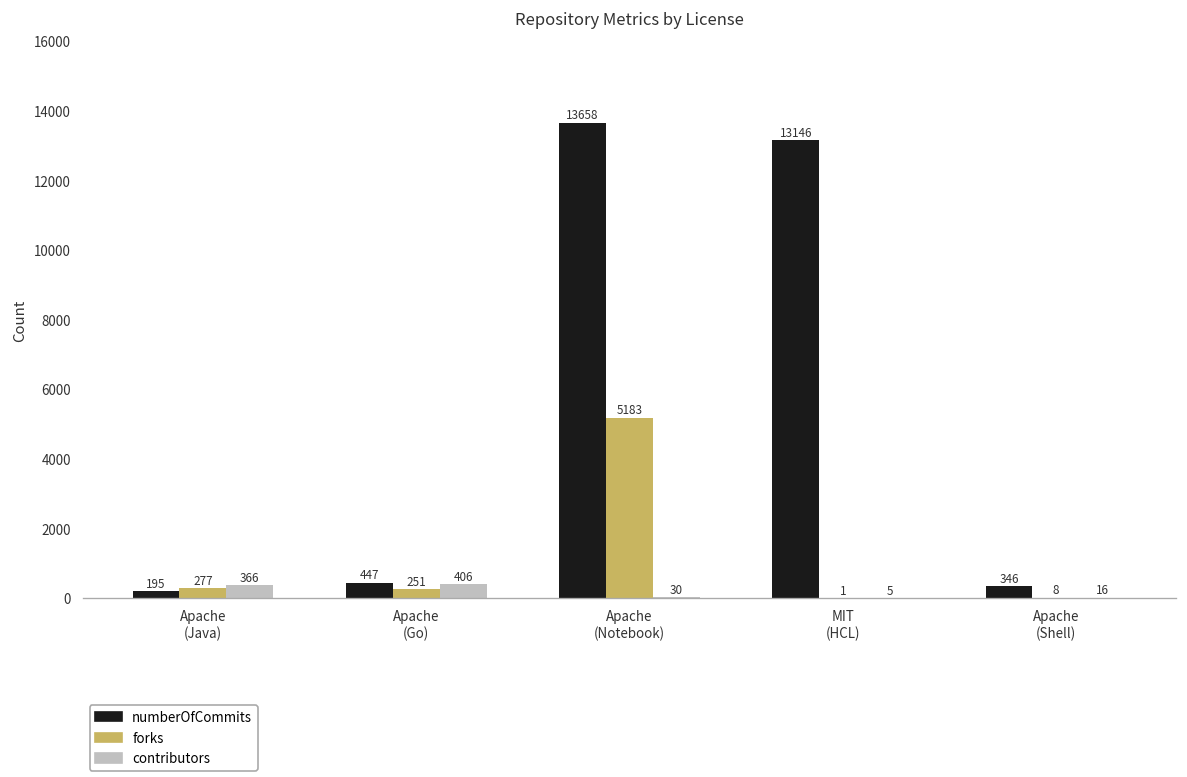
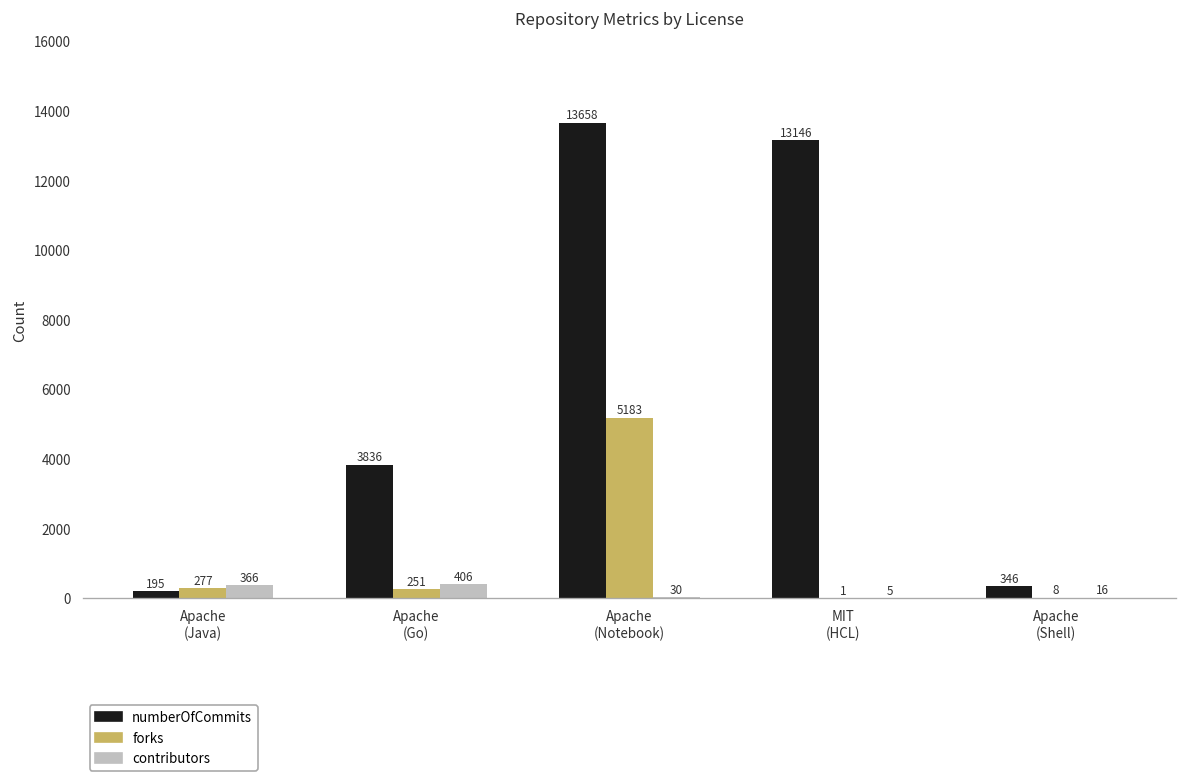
  {
    "numberOfCommits": {
      "Apache (Java)": 195,
-     "Apache (Go)": 447,
+     "Apache (Go)": 3836,
      "Apache (Notebook)": 13658,
      "MIT (HCL)": 13146,
      "Apache (Shell)": 346
    },
    "forks": {
      "Apache (Java)": 277,
      "Apache (Go)": 251,
      "Apache (Notebook)": 5183,
      "MIT (HCL)": 1,
      "Apache (Shell)": 8
    },
    "contributors": {
      "Apache (Java)": 366,
      "Apache (Go)": 406,
      "Apache (Notebook)": 30,
      "MIT (HCL)": 5,
      "Apache (Shell)": 16
    }
  }
